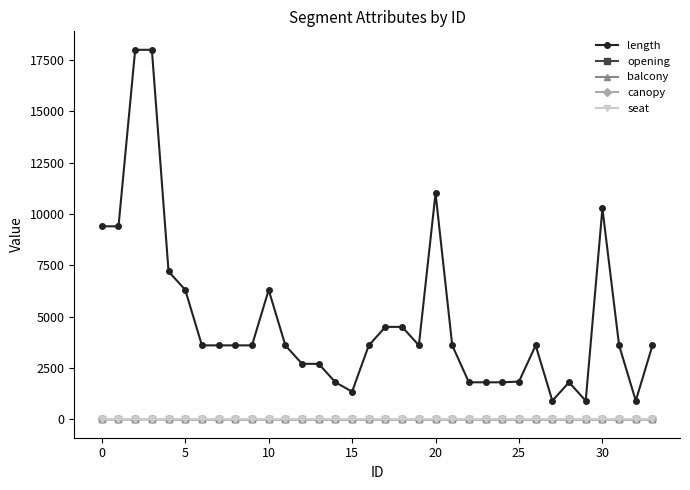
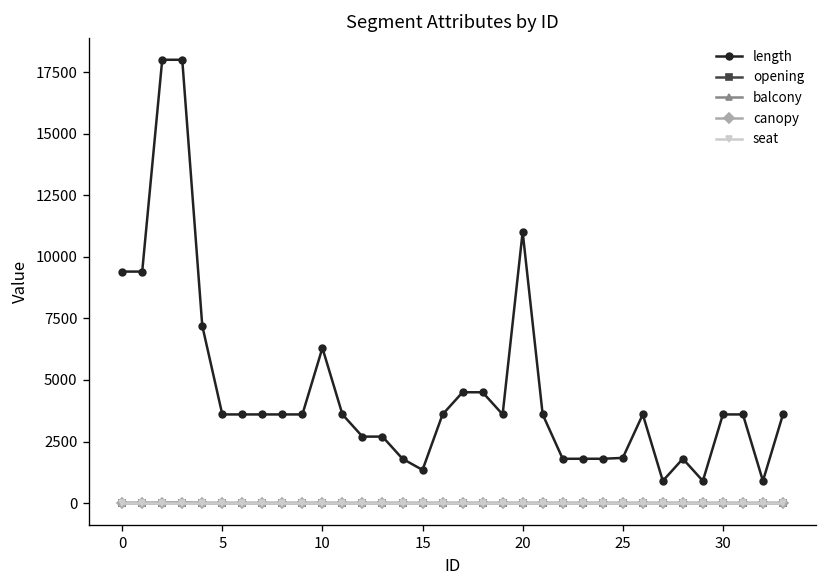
  {
    "length": {
      "0": 9400,
-     "5": 6300,
+     "5": 3600,
      "10": 6300,
      "15": 1300,
      "20": 11000,
      "25": 1800,
-     "30": 10300
+     "30": 3600
    },
    "seat": {
      "0": 0,
      "5": 0,
      "10": 0,
      "15": 0,
      "20": 0,
      "25": 0,
      "30": 0
    }
  }
